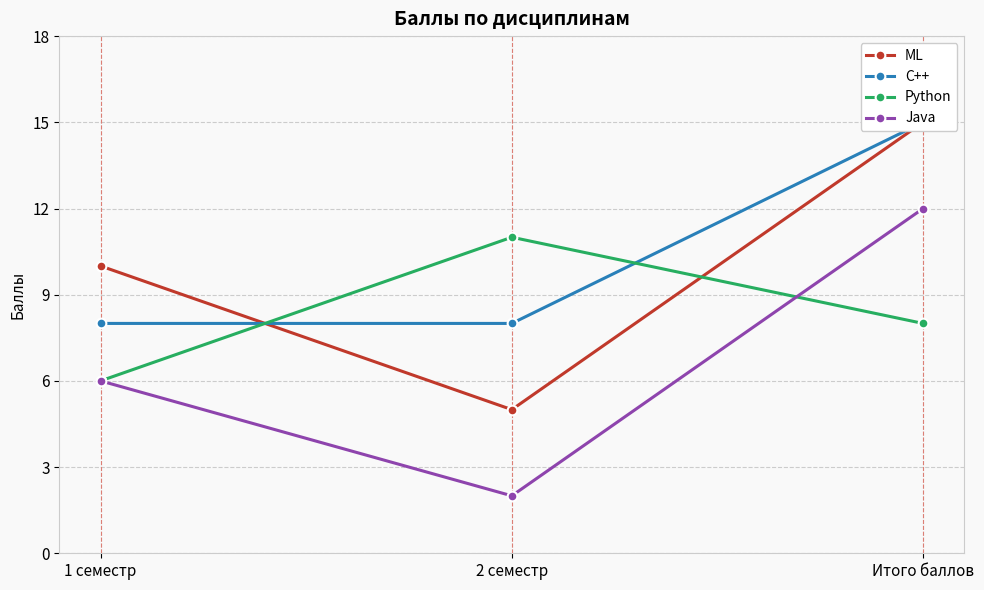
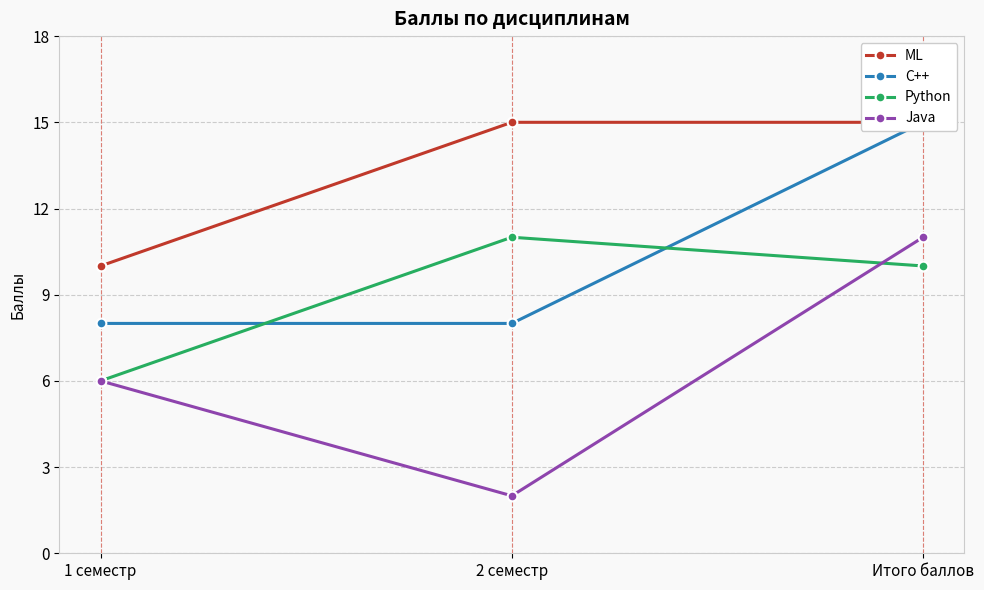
  {
    "ML": {
      "1 семестр": 10,
-     "2 семестр": 5
+     "2 семестр": 15
    },
    "C++": {
      "1 семестр": 8,
      "2 семестр": 8
    },
    "Python": {
      "2 семестр": 11,
-     "Итого баллов": 8
+     "Итого баллов": 10
    },
    "Java": {
      "2 семестр": 2,
-     "Итого баллов": 12
+     "Итого баллов": 11
    }
  }
